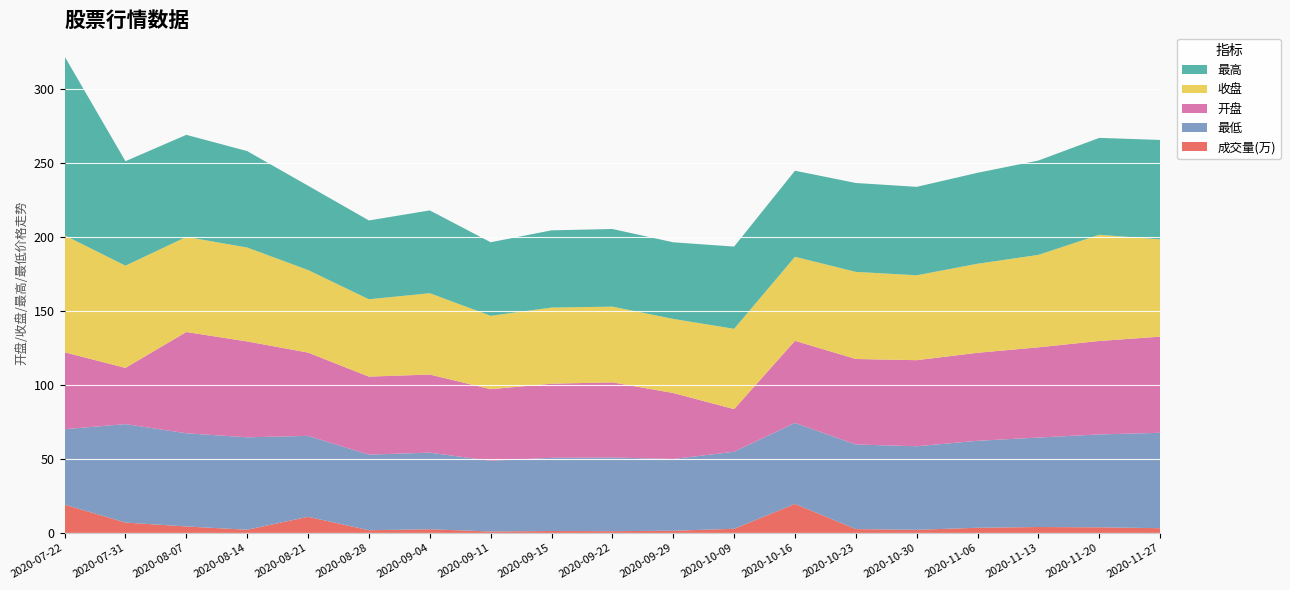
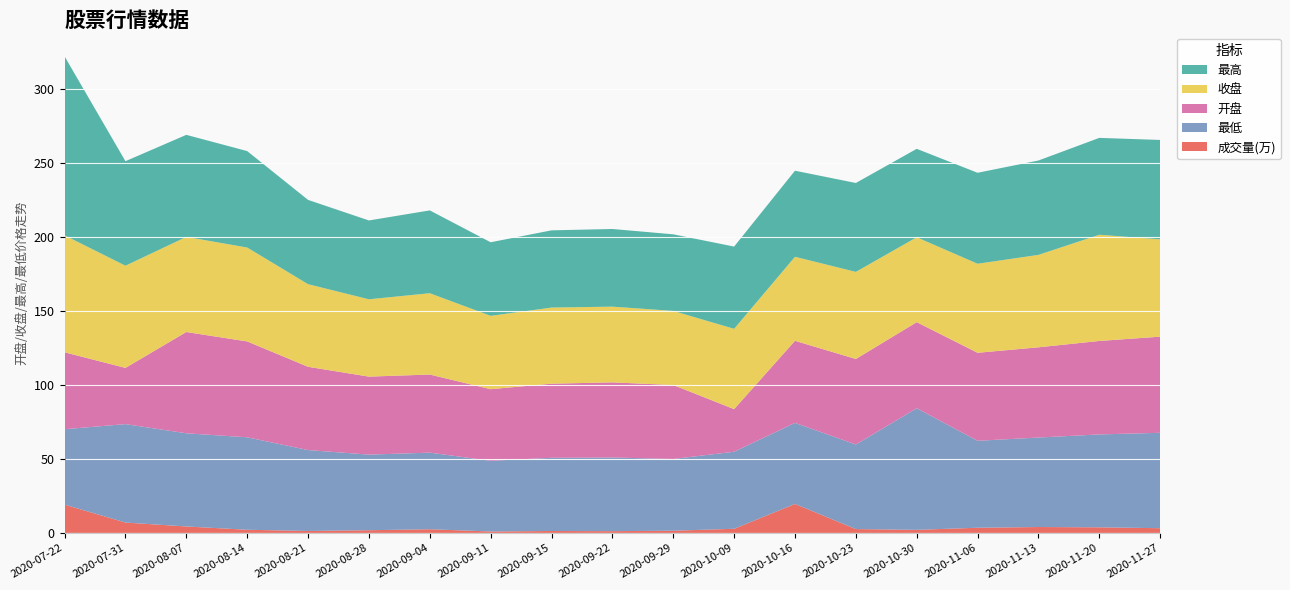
  {
    "成交量(万)": {
      "2020-07-22": 19,
      "2020-07-31": 7,
      "2020-08-07": 4,
      "2020-08-14": 2,
-     "2020-08-21": 11,
+     "2020-08-21": 1,
      "2020-08-28": 2,
      "2020-09-04": 2,
      "2020-10-09": 3,
      "2020-10-16": 20,
      "2020-10-23": 3,
      "2020-10-30": 2,
      "2020-11-06": 4,
      "2020-11-13": 4,
      "2020-11-20": 4,
      "2020-11-27": 3
    },
    "最低": {
      "2020-07-22": 51,
      "2020-07-31": 67,
      "2020-08-07": 63,
      "2020-08-14": 63,
      "2020-08-21": 55,
      "2020-08-28": 51,
      "2020-09-04": 52,
      "2020-09-11": 48,
      "2020-09-15": 49,
      "2020-09-22": 50,
      "2020-09-29": 49,
      "2020-10-09": 52,
      "2020-10-16": 55,
      "2020-10-23": 57,
-     "2020-10-30": 57,
+     "2020-10-30": 82,
      "2020-11-06": 59,
      "2020-11-13": 61,
      "2020-11-20": 63,
      "2020-11-27": 65
    },
    "开盘": {
      "2020-07-22": 52,
      "2020-07-31": 38,
      "2020-08-07": 68,
      "2020-08-14": 65,
      "2020-08-21": 56,
      "2020-08-28": 53,
      "2020-09-04": 53,
      "2020-09-11": 48,
      "2020-09-15": 50,
      "2020-09-22": 51,
-     "2020-09-29": 45,
+     "2020-09-29": 50,
      "2020-10-09": 29,
      "2020-10-16": 56,
      "2020-10-23": 58,
      "2020-10-30": 58,
      "2020-11-06": 60,
      "2020-11-13": 61,
      "2020-11-20": 63,
      "2020-11-27": 65
    },
    "收盘": {
      "2020-07-22": 79,
      "2020-07-31": 69,
      "2020-08-07": 64,
      "2020-08-14": 64,
      "2020-08-21": 56,
      "2020-08-28": 52,
      "2020-09-04": 55,
      "2020-09-11": 50,
      "2020-09-15": 51,
      "2020-09-22": 51,
      "2020-09-29": 50,
      "2020-10-09": 54,
      "2020-10-16": 57,
      "2020-10-23": 59,
      "2020-10-30": 57,
      "2020-11-06": 60,
      "2020-11-13": 63,
      "2020-11-20": 72,
      "2020-11-27": 66
    },
    "最高": {
      "2020-07-22": 121,
      "2020-07-31": 71,
      "2020-08-07": 69,
      "2020-08-14": 65,
      "2020-08-21": 57,
      "2020-08-28": 53,
      "2020-09-04": 56,
      "2020-09-11": 50,
      "2020-09-15": 52,
      "2020-09-22": 53,
      "2020-09-29": 52,
      "2020-10-09": 56,
      "2020-10-16": 58,
      "2020-10-23": 60,
      "2020-10-30": 60,
      "2020-11-06": 62,
      "2020-11-13": 64,
      "2020-11-20": 66,
      "2020-11-27": 67
    }
  }
